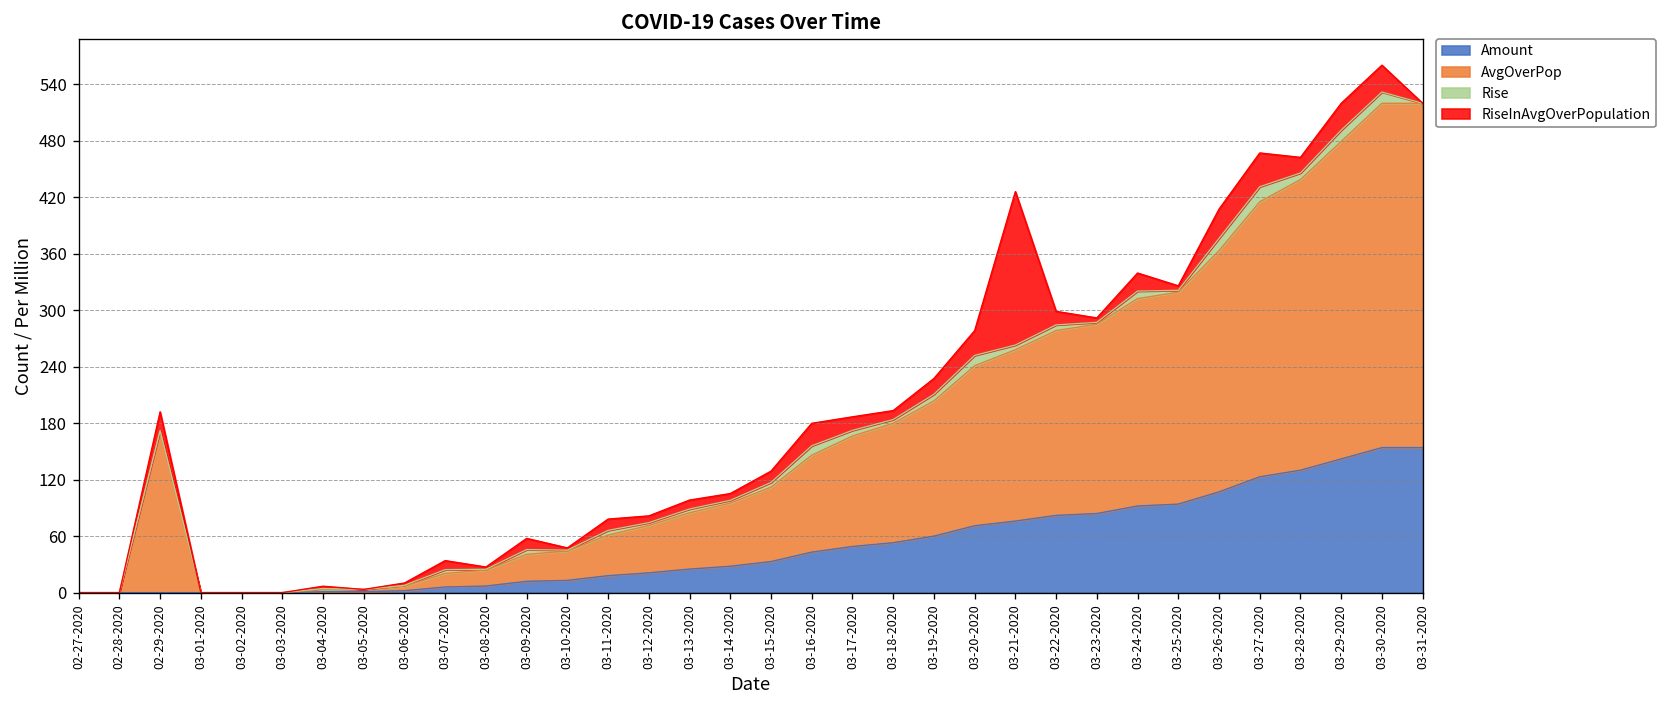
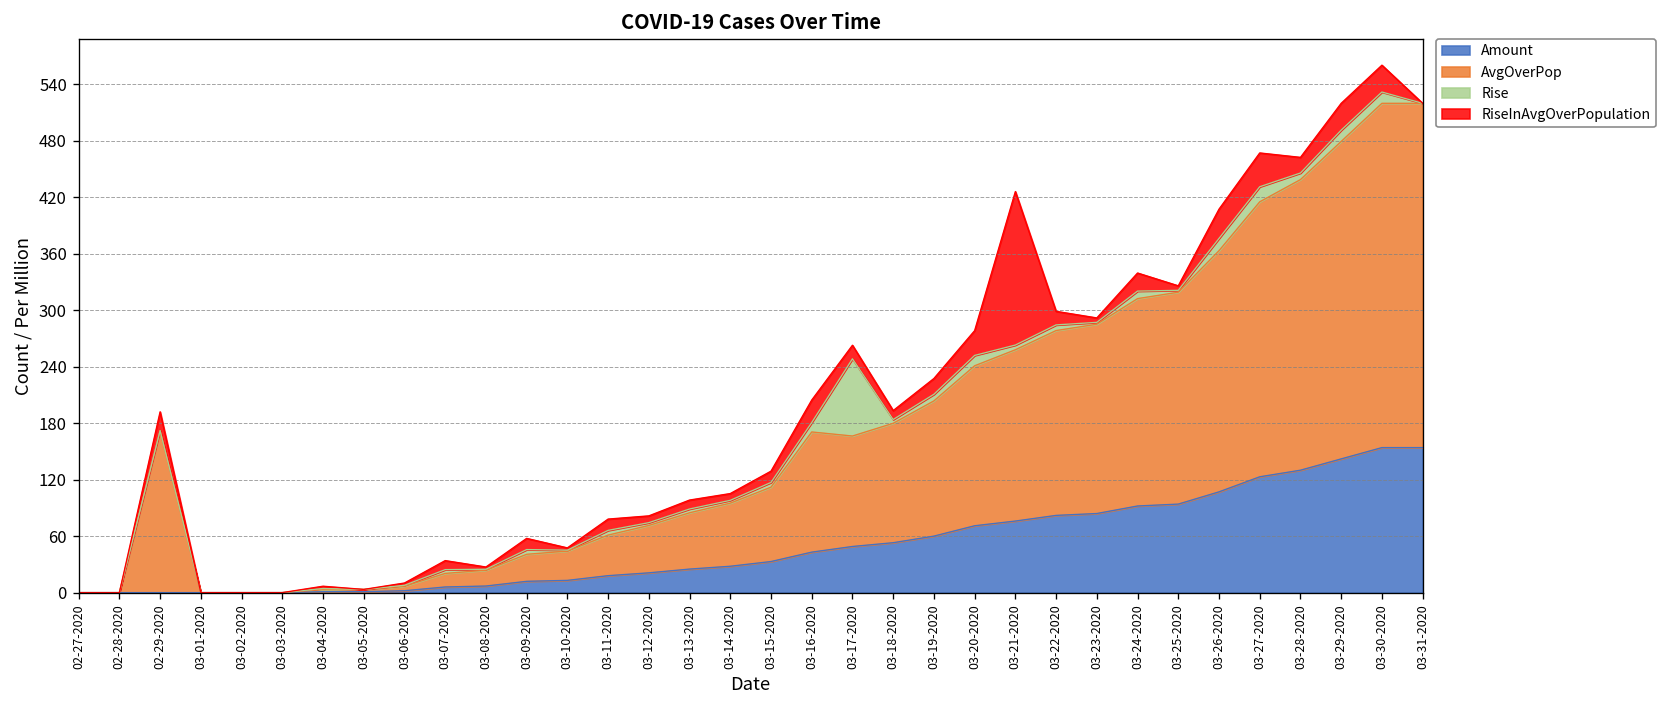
  {
    "Amount": {
      "02-29-2020": 0,
      "03-06-2020": 0,
      "03-07-2020": 10,
      "03-08-2020": 10,
      "03-09-2020": 10,
      "03-10-2020": 10,
      "03-11-2020": 20,
      "03-12-2020": 20,
      "03-13-2020": 30,
      "03-14-2020": 30,
      "03-15-2020": 30,
      "03-16-2020": 40,
      "03-17-2020": 50,
      "03-18-2020": 50,
      "03-19-2020": 60,
      "03-20-2020": 70,
      "03-21-2020": 80,
      "03-22-2020": 80,
      "03-23-2020": 80,
      "03-24-2020": 90,
      "03-25-2020": 90,
      "03-26-2020": 110,
      "03-27-2020": 120,
      "03-28-2020": 130,
      "03-29-2020": 140,
      "03-30-2020": 150,
      "03-31-2020": 150
    },
    "AvgOverPop": {
      "03-07-2020": 10,
      "03-09-2020": 30,
      "03-11-2020": 40,
      "03-13-2020": 60,
      "03-15-2020": 80,
-     "03-16-2020": 100,
+     "03-16-2020": 130,
      "03-17-2020": 120,
      "03-18-2020": 130,
      "03-19-2020": 140,
      "03-20-2020": 170,
      "03-21-2020": 180,
      "03-22-2020": 200,
      "03-24-2020": 220,
      "03-26-2020": 260,
      "03-27-2020": 290,
      "03-28-2020": 310,
      "03-29-2020": 340,
      "03-30-2020": 370
    },
    "Rise": {
      "03-07-2020": 0,
      "03-09-2020": 10,
      "03-11-2020": 0,
      "03-13-2020": 0,
      "03-15-2020": 10,
      "03-16-2020": 10,
-     "03-17-2020": 10,
+     "03-17-2020": 80,
      "03-18-2020": 0,
      "03-19-2020": 10,
      "03-20-2020": 10,
      "03-21-2020": 10,
      "03-22-2020": 10,
      "03-24-2020": 10,
      "03-26-2020": 10,
      "03-27-2020": 20,
      "03-28-2020": 10,
      "03-29-2020": 10,
      "03-30-2020": 10
    },
    "RiseInAvgOverPopulation": {
      "02-29-2020": 20,
      "03-07-2020": 10,
      "03-09-2020": 10,
      "03-11-2020": 10,
      "03-12-2020": 10,
      "03-13-2020": 10,
      "03-14-2020": 10,
      "03-15-2020": 10,
      "03-16-2020": 20,
      "03-17-2020": 10,
      "03-18-2020": 10,
      "03-19-2020": 20,
      "03-20-2020": 30,
      "03-21-2020": 160,
      "03-22-2020": 10,
      "03-23-2020": 0,
      "03-24-2020": 20,
      "03-25-2020": 0,
      "03-26-2020": 30,
      "03-27-2020": 40,
      "03-28-2020": 20,
      "03-29-2020": 30,
      "03-30-2020": 30
    }
  }
